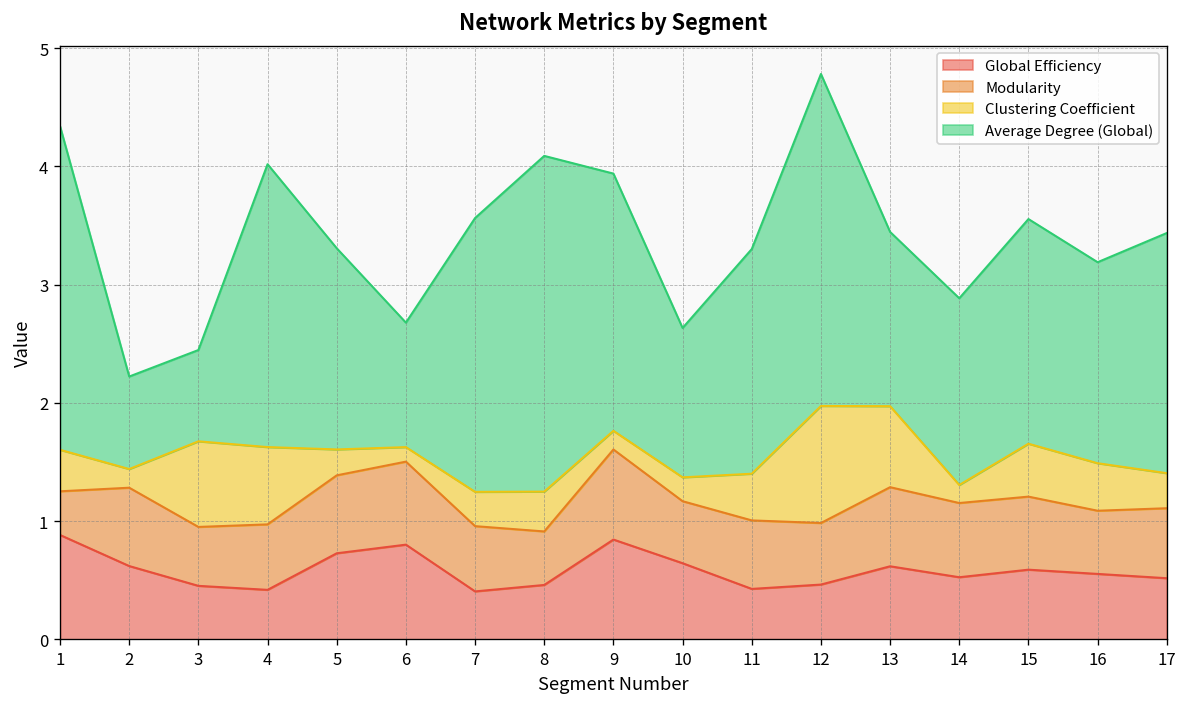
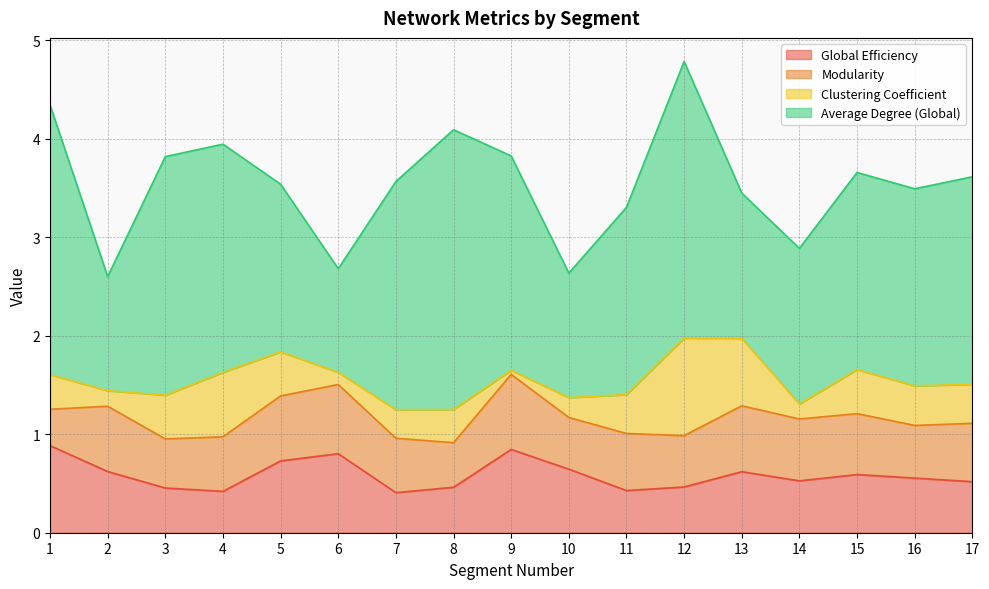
  {
    "Clustering Coefficient": {
      "1": 0.4,
      "2": 0.2,
-     "3": 0.7,
+     "3": 0.4,
      "4": 0.7,
-     "5": 0.2,
+     "5": 0.4,
      "6": 0.1,
      "7": 0.3,
      "8": 0.3,
-     "9": 0.2,
+     "9": 0.0,
      "10": 0.2,
      "11": 0.4,
      "12": 1.0,
      "13": 0.7,
      "14": 0.2,
      "15": 0.4,
      "16": 0.4,
-     "17": 0.3
+     "17": 0.4
    },
    "Average Degree (Global)": {
      "1": 2.7,
-     "2": 0.8,
-     "3": 0.8,
-     "4": 2.4,
+     "2": 1.2,
+     "3": 2.4,
+     "4": 2.3,
      "5": 1.7,
      "6": 1.1,
      "7": 2.3,
      "8": 2.8,
      "9": 2.2,
      "10": 1.3,
      "11": 1.9,
      "12": 2.8,
      "13": 1.5,
      "14": 1.6,
-     "15": 1.9,
-     "16": 1.7,
-     "17": 2.0
+     "15": 2.0,
+     "16": 2.0,
+     "17": 2.1
    }
  }
